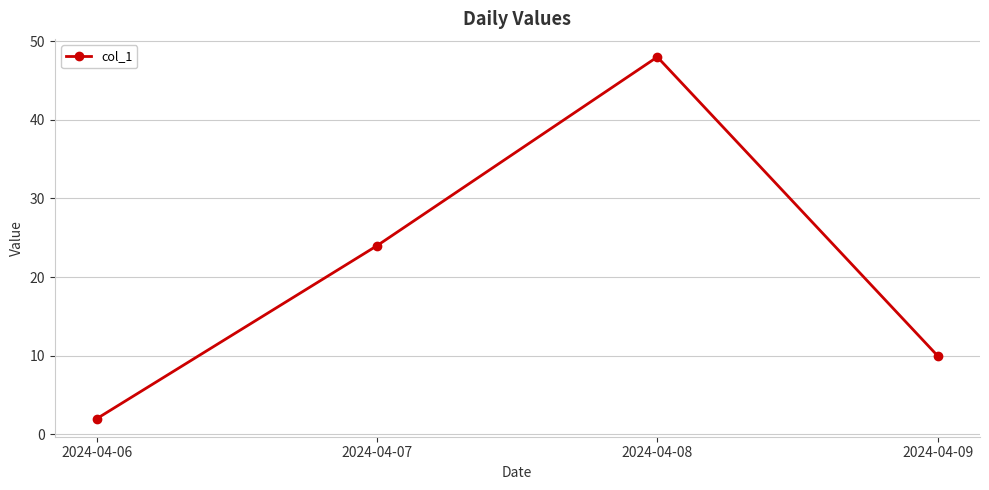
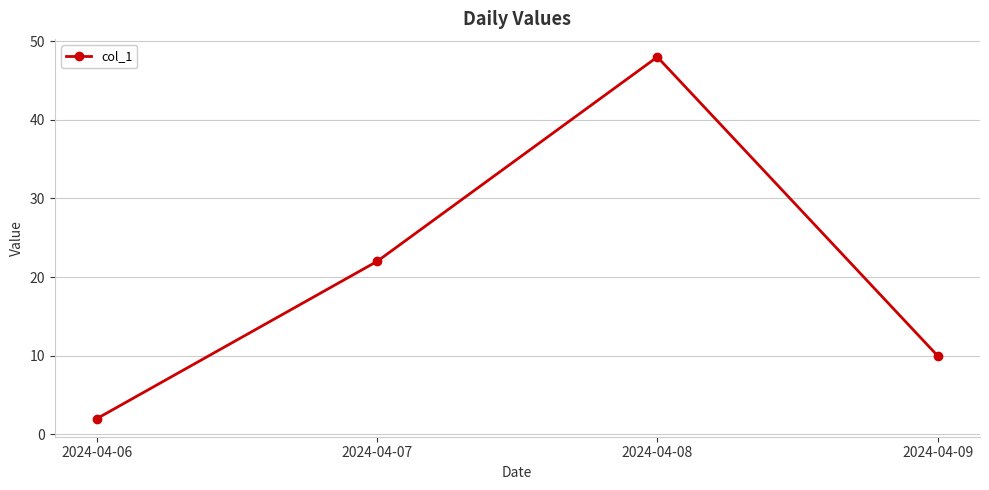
  {
    "2024-04-06": 2,
-   "2024-04-07": 24,
+   "2024-04-07": 22,
    "2024-04-08": 48,
    "2024-04-09": 10
  }
